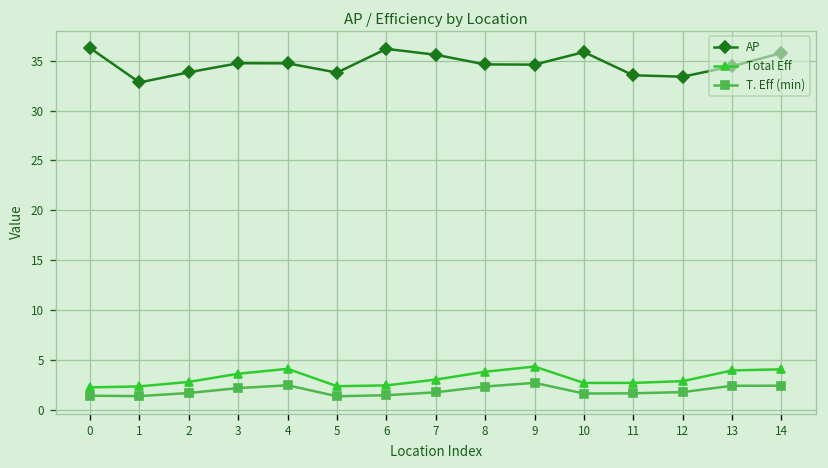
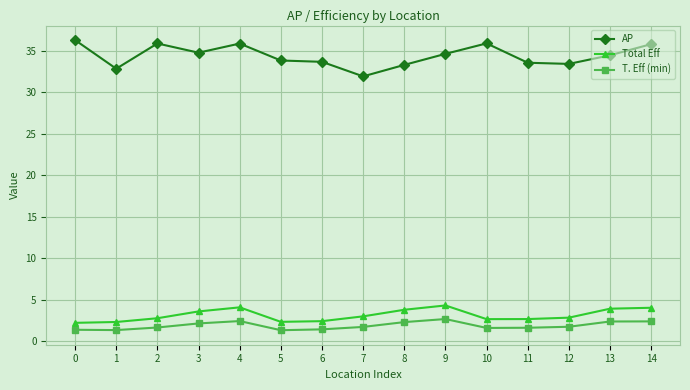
  {
    "AP": {
      "0": 36,
      "1": 33,
-     "2": 34,
+     "2": 36,
      "3": 35,
-     "4": 35,
+     "4": 36,
      "5": 34,
-     "6": 36,
-     "7": 36,
-     "8": 35,
+     "6": 34,
+     "7": 32,
+     "8": 33,
      "9": 35,
      "10": 36,
      "11": 34,
      "12": 33
    }
  }
